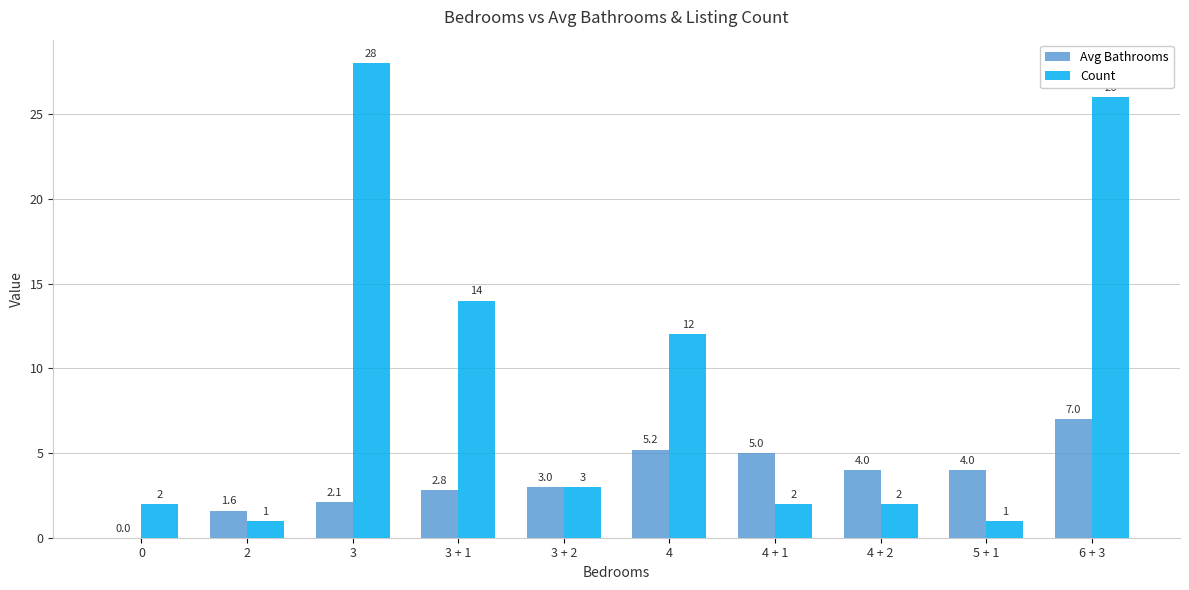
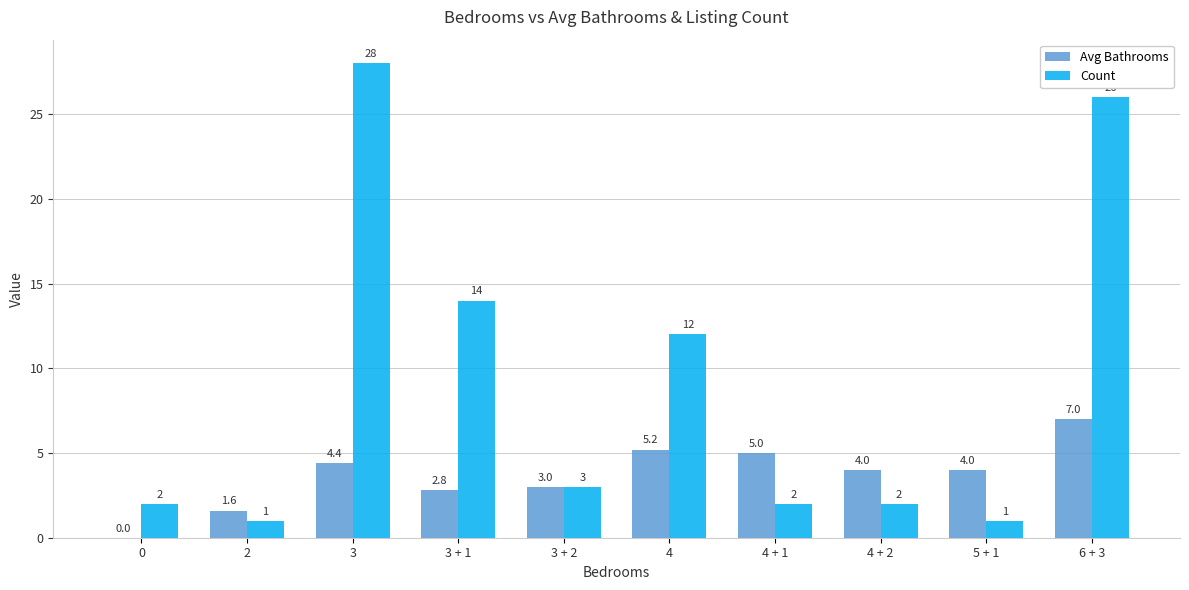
  {
    "Avg Bathrooms": {
      "0": 0.0,
      "2": 1.6,
-     "3": 2.1,
+     "3": 4.4,
      "3 + 1": 2.8,
      "3 + 2": 3.0,
      "4": 5.2,
      "4 + 1": 5.0,
      "4 + 2": 4.0,
      "5 + 1": 4.0,
      "6 + 3": 7.0
    },
    "Count": {
      "0": 2,
      "2": 1,
      "3": 28,
      "3 + 1": 14,
      "3 + 2": 3,
      "4": 12,
      "4 + 1": 2,
      "4 + 2": 2,
      "5 + 1": 1
    }
  }
